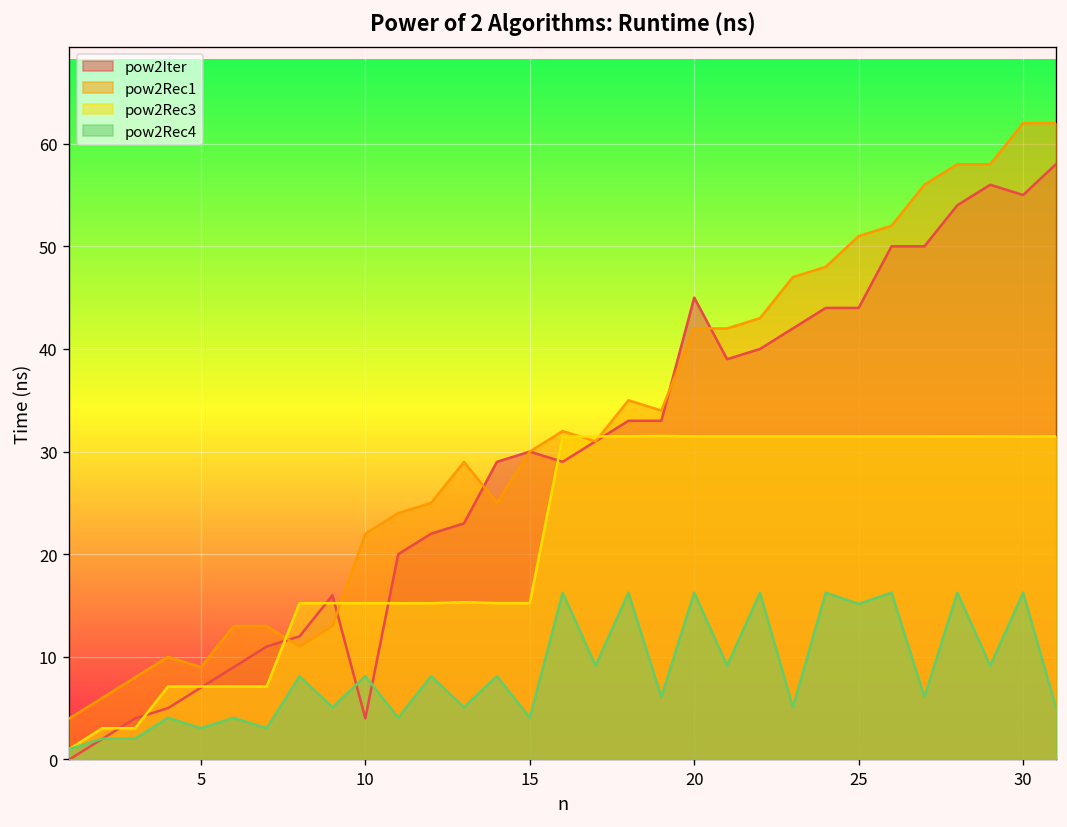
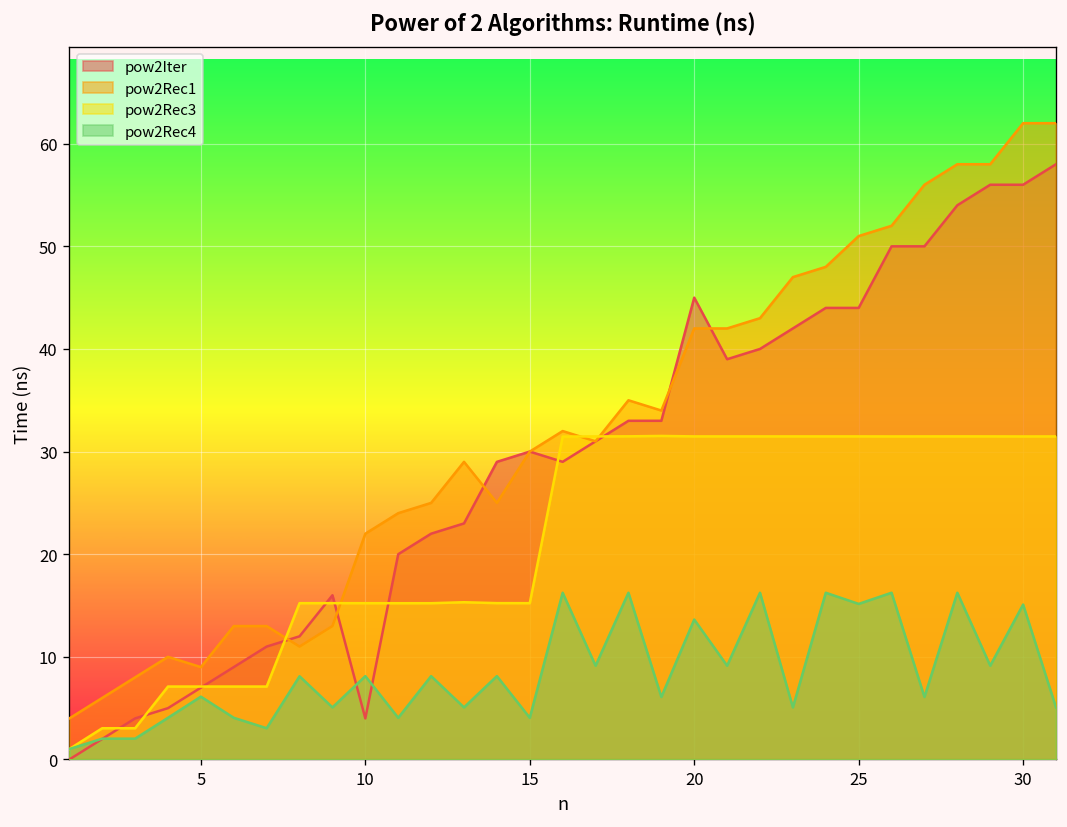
  {
    "pow2Iter": {
      "10": 4,
      "20": 45,
      "25": 44,
-     "30": 55
+     "30": 56
    },
    "pow2Rec4": {
-     "5": 3,
+     "5": 6,
      "10": 8,
      "15": 4,
-     "20": 16,
+     "20": 14,
      "25": 15,
-     "30": 16
+     "30": 15
    }
  }
